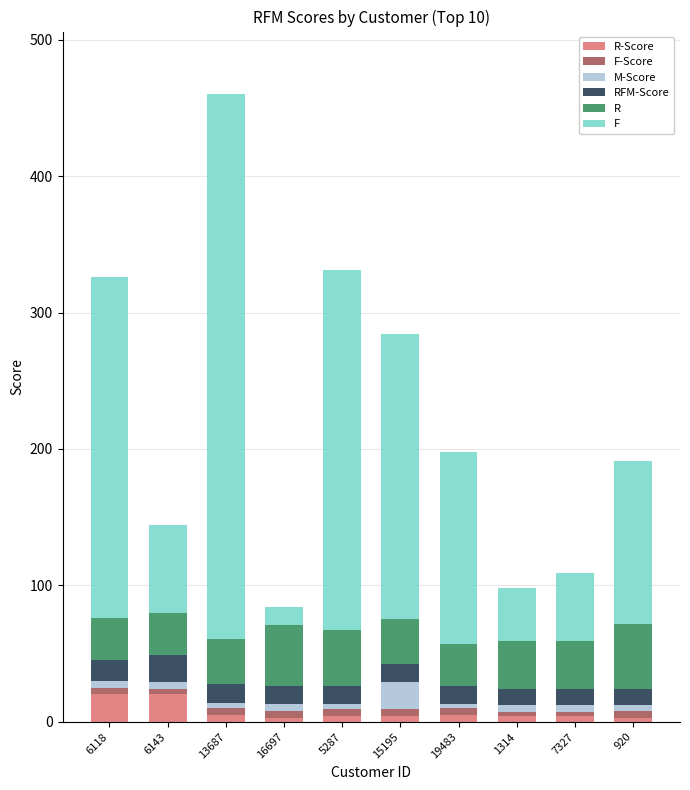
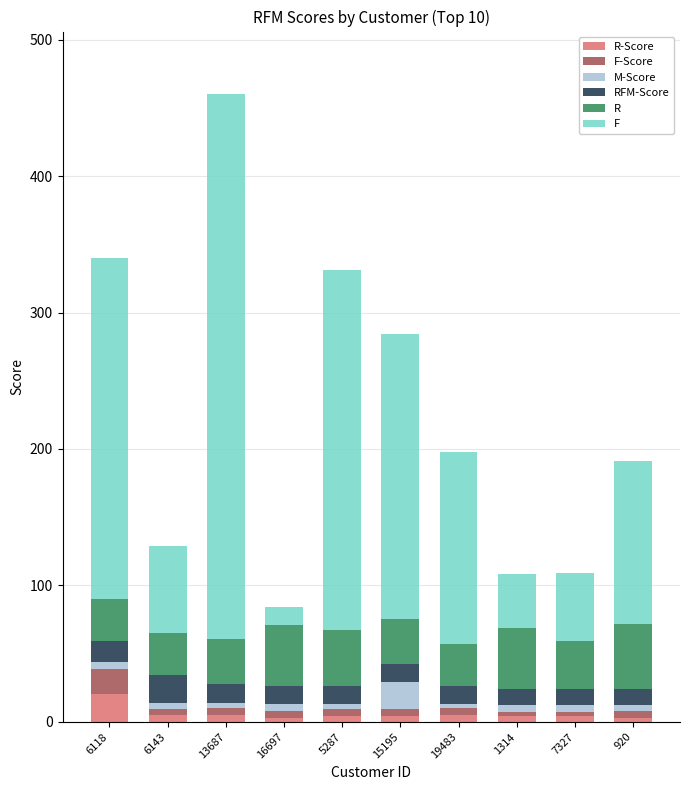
  {
    "R-Score": {
      "6118": 20,
-     "6143": 20,
+     "6143": 5,
      "13687": 5,
      "16697": 3,
      "5287": 4,
      "15195": 4,
      "19483": 5,
      "1314": 4,
      "7327": 4,
      "920": 3
    },
    "F-Score": {
-     "6118": 5,
+     "6118": 19,
      "6143": 4,
      "13687": 5,
      "16697": 5,
      "5287": 5,
      "15195": 5,
      "19483": 5,
      "1314": 3,
      "7327": 3,
      "920": 5
    },
    "M-Score": {
      "6118": 5,
      "6143": 5,
      "13687": 4,
      "16697": 5,
      "5287": 4,
      "15195": 20,
      "19483": 3,
      "1314": 5,
      "7327": 5,
      "920": 4
    },
    "RFM-Score": {
      "6118": 15,
      "6143": 20,
      "13687": 14,
      "16697": 13,
      "5287": 13,
      "15195": 13,
      "19483": 13,
      "1314": 12,
      "7327": 12,
      "920": 12
    },
    "R": {
      "6118": 31,
      "6143": 31,
      "13687": 33,
      "16697": 45,
      "5287": 41,
      "15195": 33,
      "19483": 31,
-     "1314": 35,
+     "1314": 45,
      "7327": 35,
      "920": 48
    },
    "F": {
      "6118": 250,
      "6143": 64,
      "13687": 399,
      "16697": 13,
      "5287": 264,
      "15195": 209,
      "19483": 141,
      "1314": 39,
      "7327": 50,
      "920": 119
    }
  }
